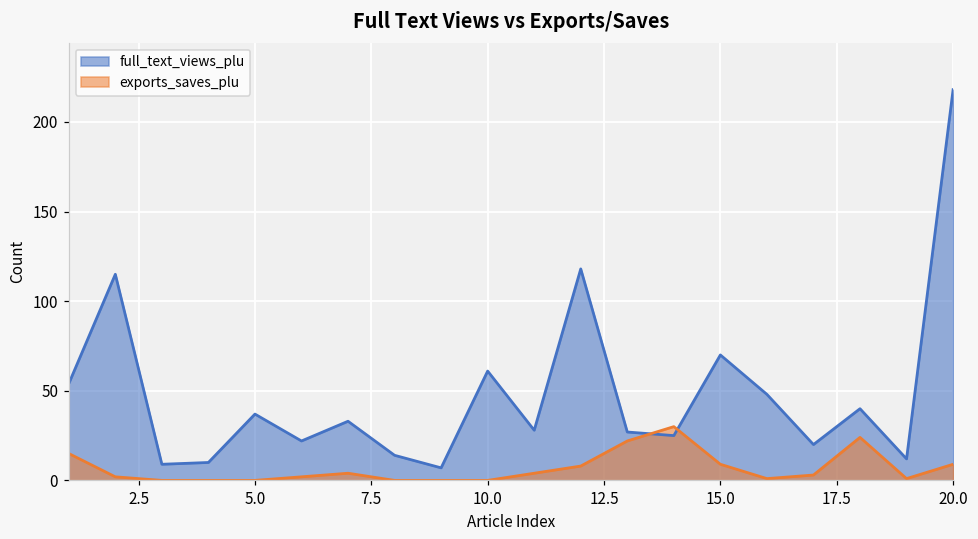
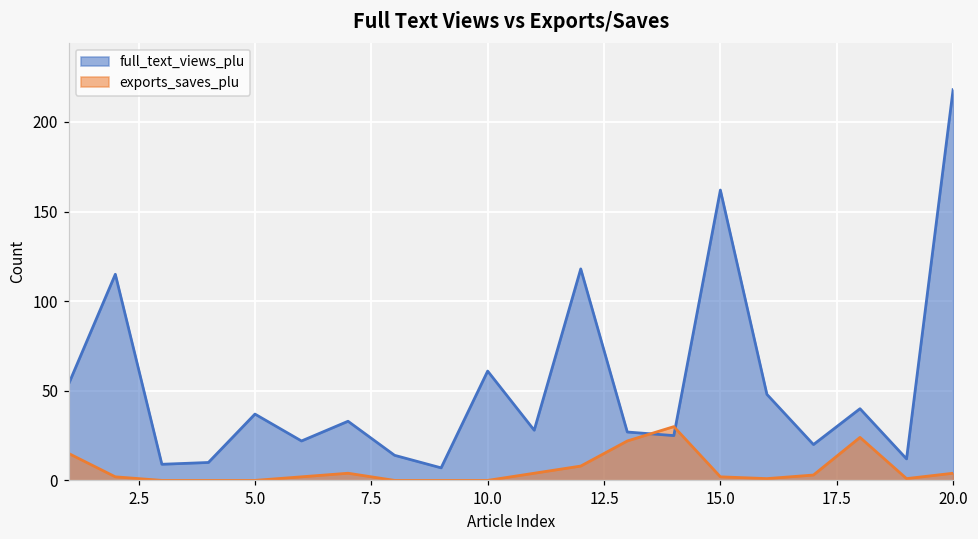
  {
    "full_text_views_plu": {
      "5.0": 37,
      "10.0": 61,
-     "15.0": 70,
+     "15.0": 162,
      "20.0": 218
    },
    "exports_saves_plu": {
      "5.0": 0,
      "10.0": 0,
-     "15.0": 9,
-     "20.0": 9
+     "15.0": 2,
+     "20.0": 4
    }
  }
